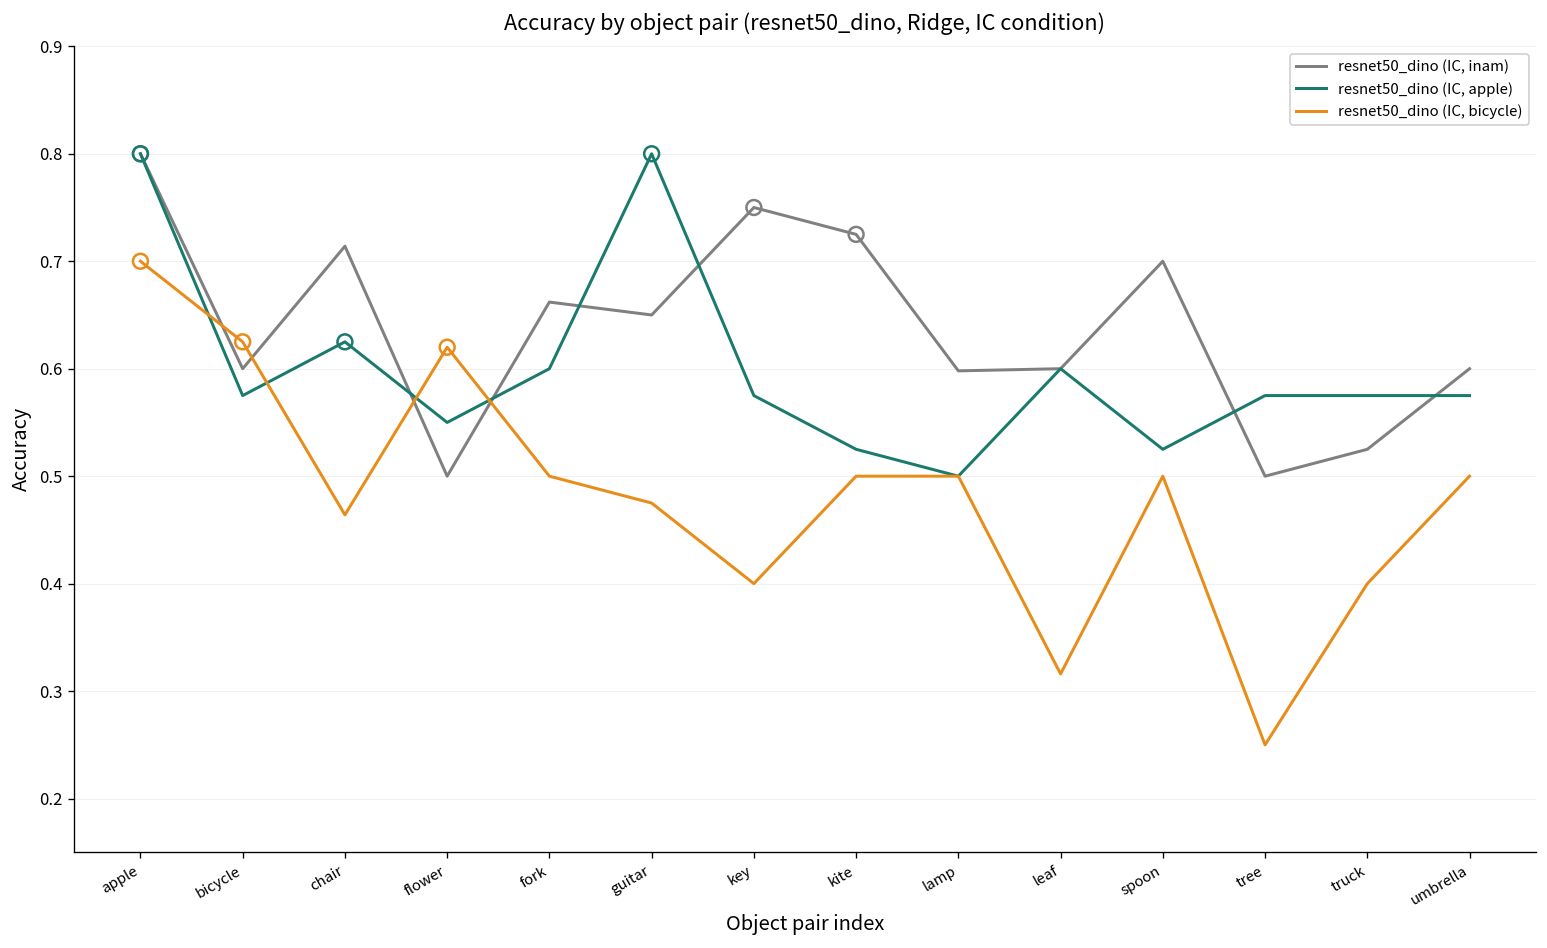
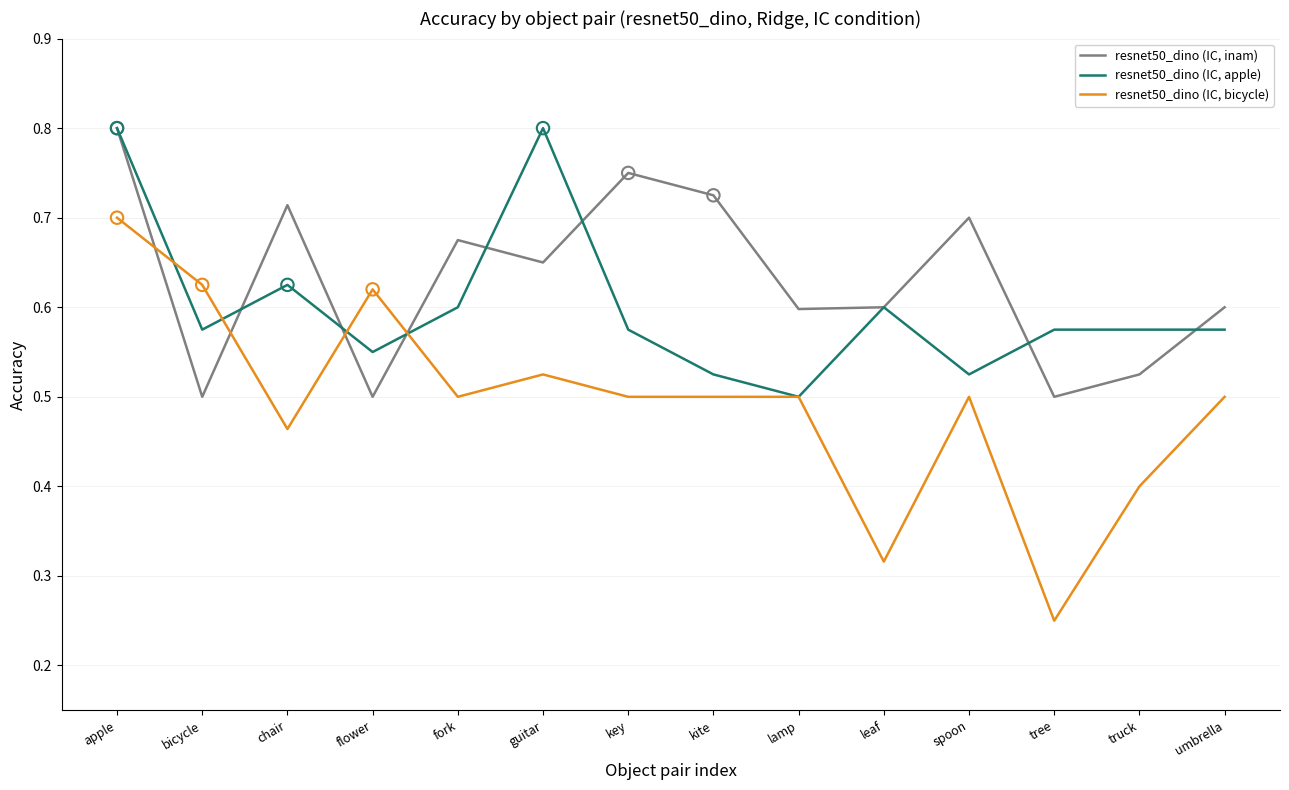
  {
    "resnet50_dino (IC, inam)": {
-     "bicycle": 0.6,
+     "bicycle": 0.5,
      "chair": 0.71,
      "flower": 0.50,
-     "fork": 0.66,
+     "fork": 0.68,
      "guitar": 0.65,
      "lamp": 0.60,
      "spoon": 0.70,
      "tree": 0.50,
      "truck": 0.53,
      "umbrella": 0.60
    },
    "resnet50_dino (IC, apple)": {
      "bicycle": 0.58,
      "flower": 0.55,
      "fork": 0.60,
      "key": 0.58,
      "kite": 0.53,
      "spoon": 0.53,
      "tree": 0.58,
      "truck": 0.58,
      "umbrella": 0.58
    },
    "resnet50_dino (IC, bicycle)": {
      "chair": 0.46,
      "fork": 0.50,
-     "guitar": 0.48,
-     "key": 0.4,
+     "guitar": 0.53,
+     "key": 0.5,
      "kite": 0.50,
      "leaf": 0.32,
      "spoon": 0.50,
      "tree": 0.25,
      "truck": 0.40,
      "umbrella": 0.50
    }
  }
